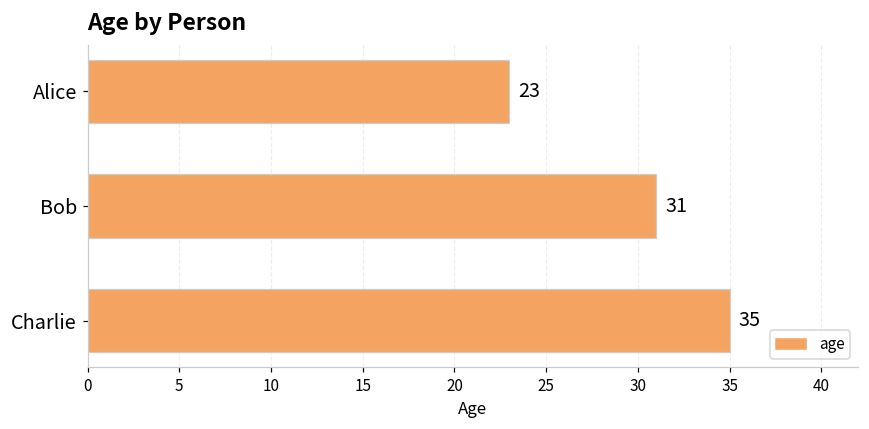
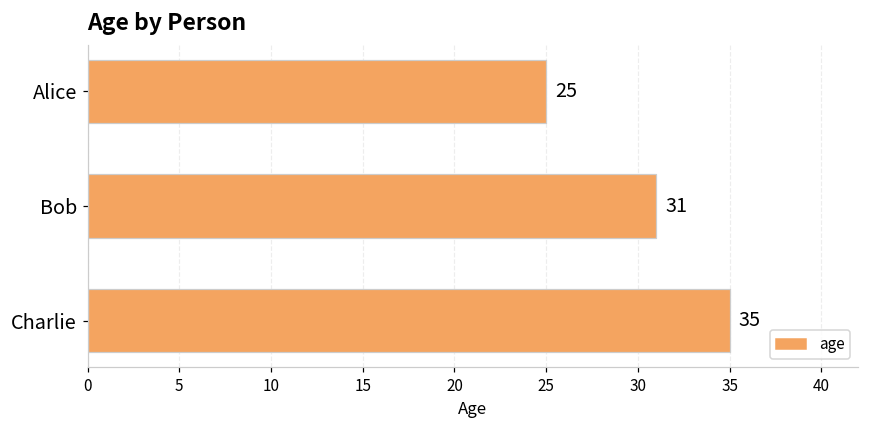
  {
-   "Alice": 23,
+   "Alice": 25,
    "Bob": 31,
    "Charlie": 35
  }
